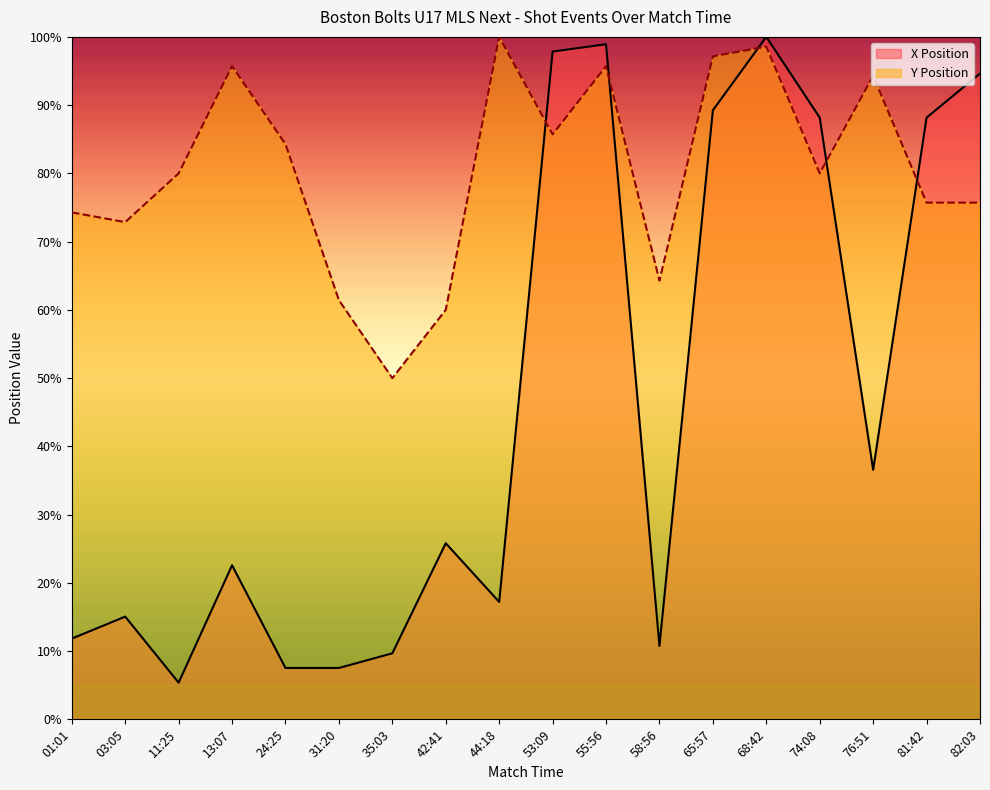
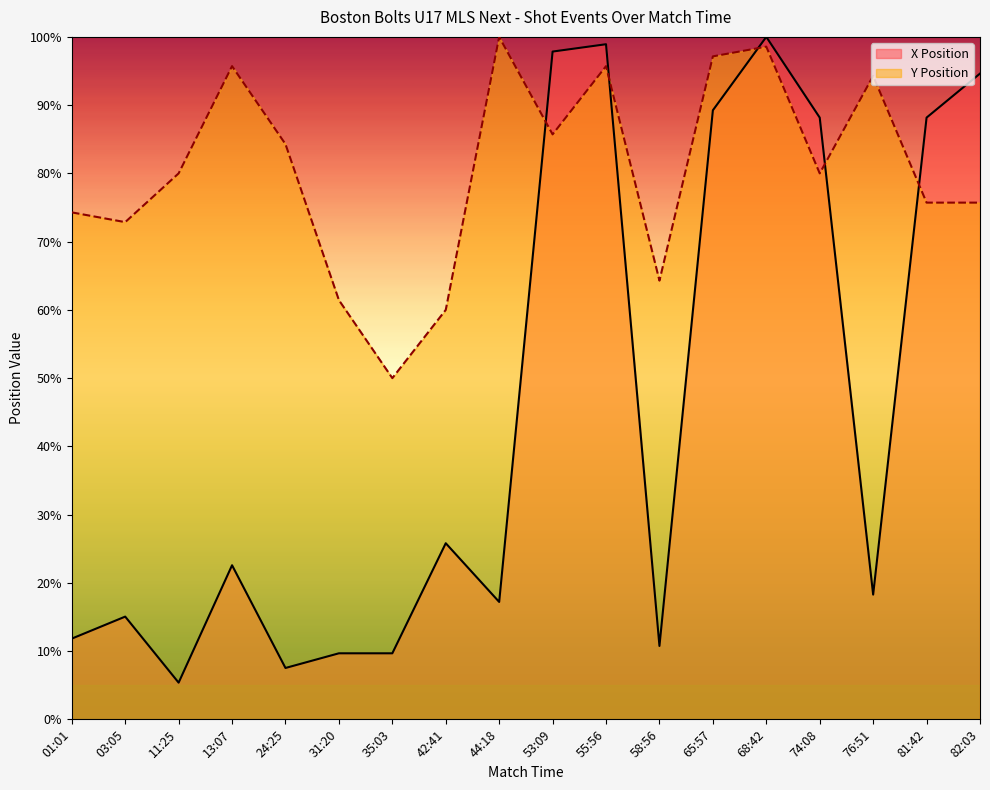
  {
    "X Position": {
      "01:01": "12%",
      "03:05": "15%",
      "11:25": "5%",
      "13:07": "23%",
      "24:25": "8%",
-     "31:20": "8%",
+     "31:20": "10%",
      "35:03": "10%",
      "42:41": "26%",
      "44:18": "17%",
      "53:09": "98%",
      "55:56": "99%",
      "58:56": "11%",
      "65:57": "89%",
      "68:42": "100%",
      "74:08": "88%",
-     "76:51": "37%",
+     "76:51": "18%",
      "81:42": "88%",
      "82:03": "95%"
    },
    "Y Position": {
      "01:01": "74%",
      "03:05": "73%",
      "11:25": "80%",
      "13:07": "96%",
      "24:25": "84%",
      "31:20": "61%",
      "35:03": "50%",
      "42:41": "60%",
      "44:18": "100%",
      "53:09": "86%",
      "55:56": "96%",
      "58:56": "64%",
      "65:57": "97%",
      "68:42": "99%",
      "74:08": "80%",
      "81:42": "76%",
      "82:03": "76%"
    }
  }
